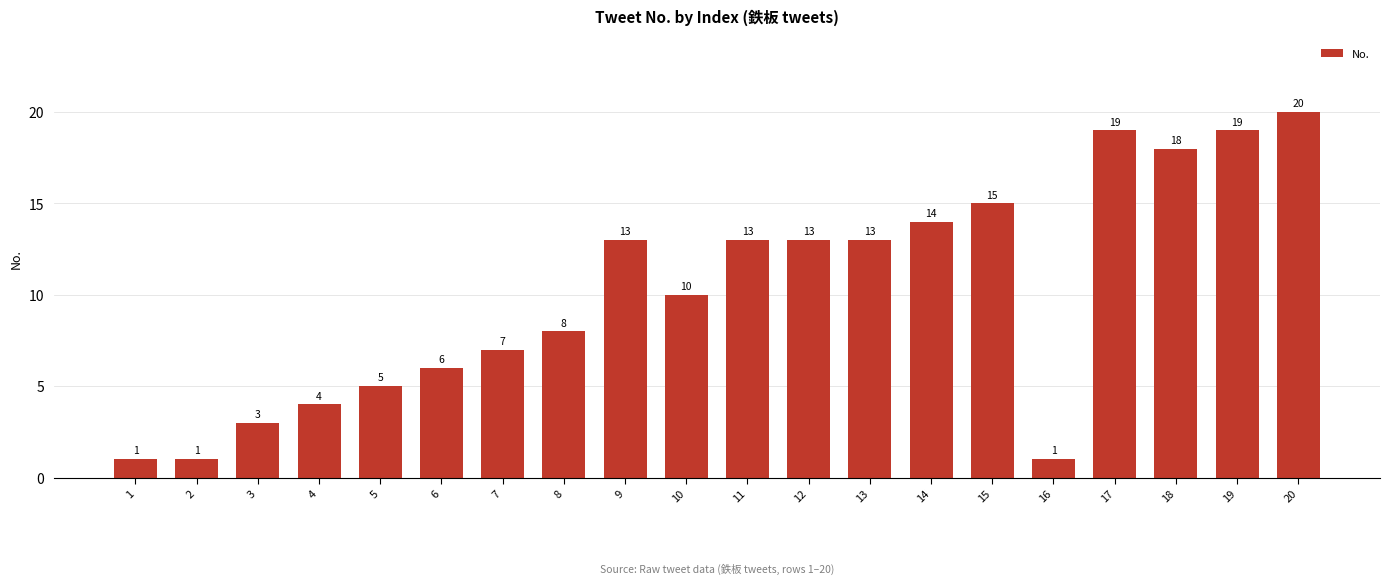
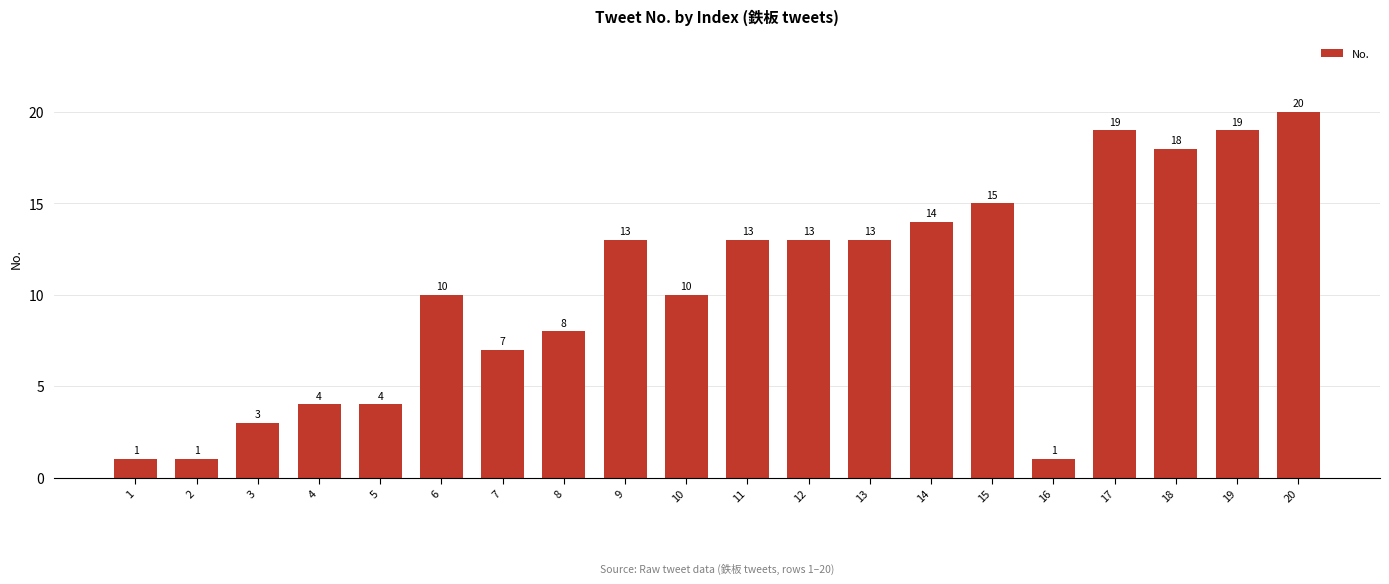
  {
    "1": 1,
    "2": 1,
    "3": 3,
    "4": 4,
-   "5": 5,
-   "6": 6,
+   "5": 4,
+   "6": 10,
    "7": 7,
    "8": 8,
    "9": 13,
    "10": 10,
    "11": 13,
    "12": 13,
    "13": 13,
    "14": 14,
    "15": 15,
    "16": 1,
    "17": 19,
    "18": 18,
    "19": 19,
    "20": 20
  }
